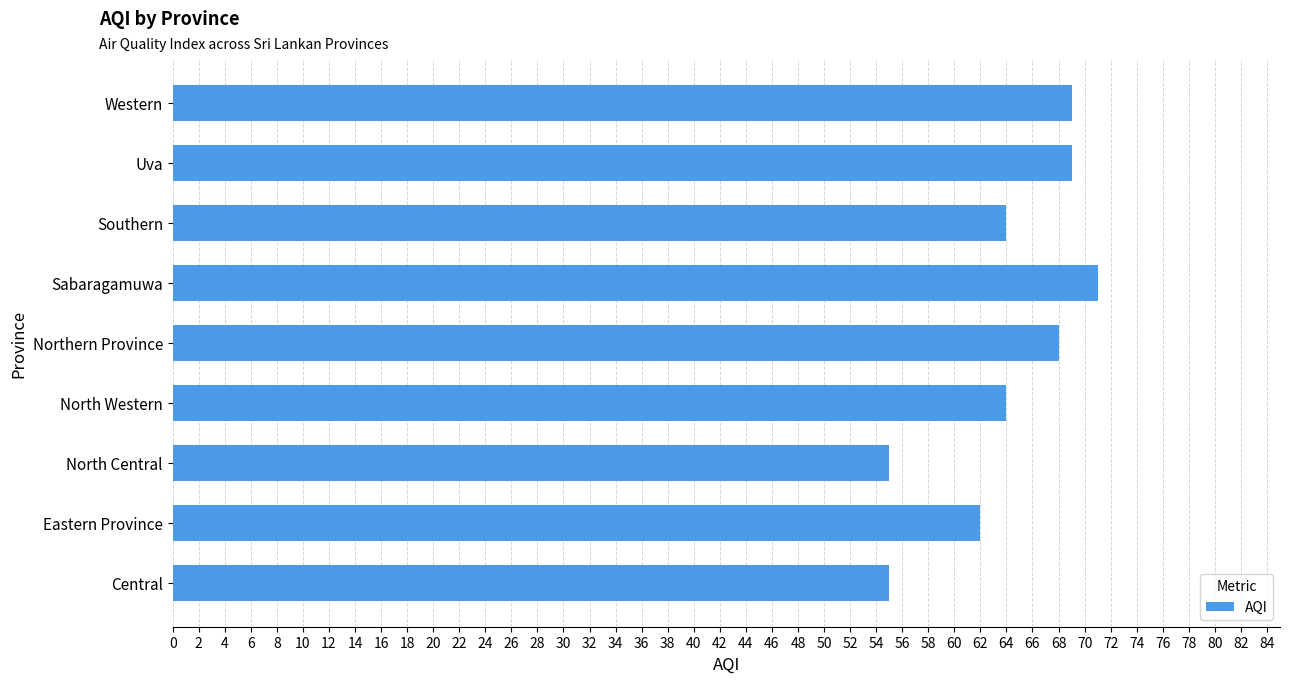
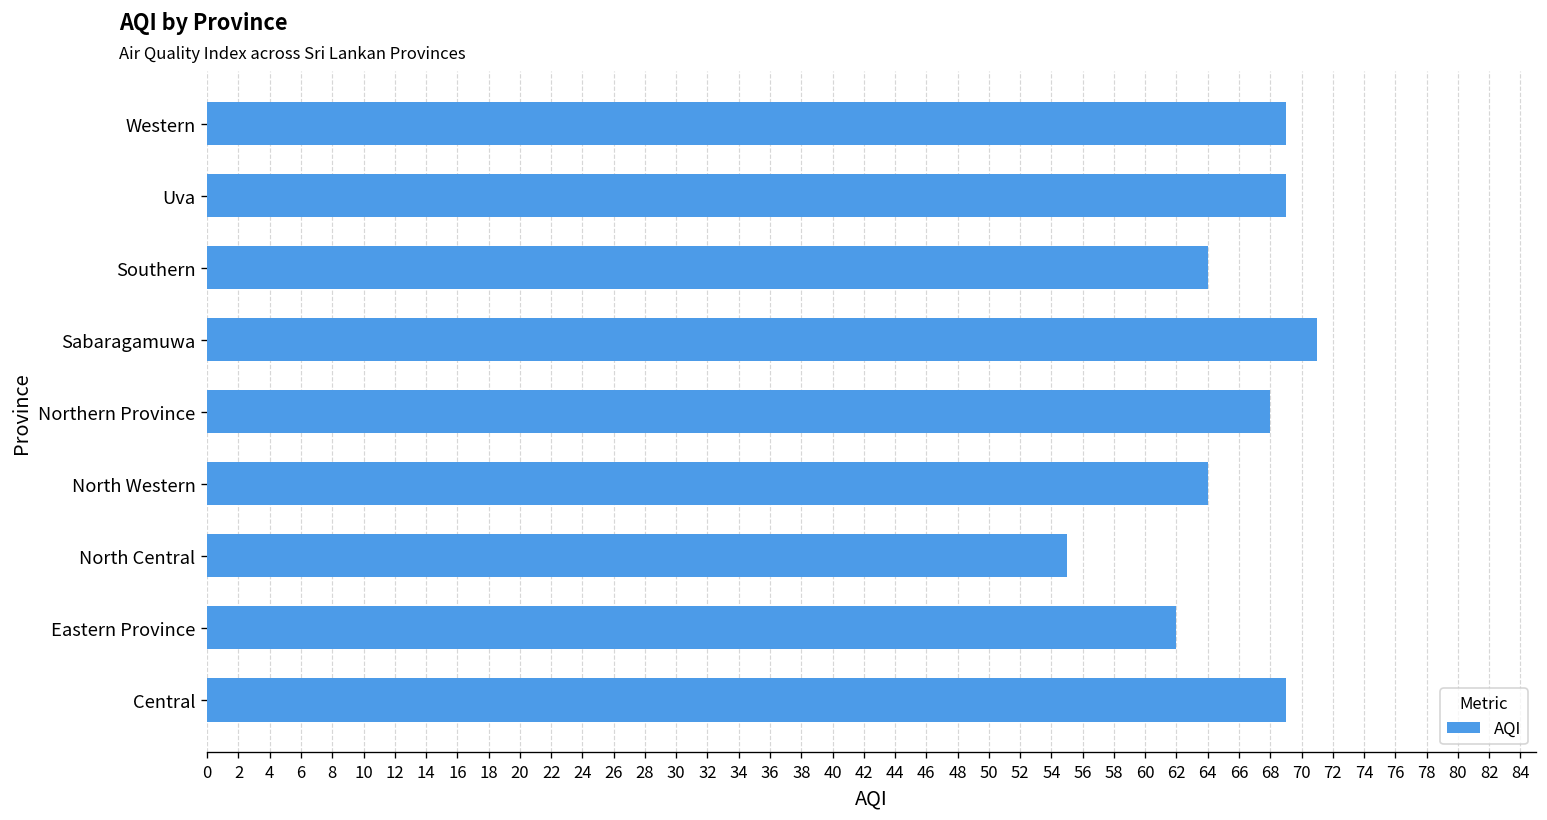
  {
    "Western": 69,
    "Uva": 69,
    "Southern": 64,
    "Sabaragamuwa": 71,
    "Northern Province": 68,
    "North Western": 64,
    "North Central": 55,
    "Eastern Province": 62,
-   "Central": 55
+   "Central": 69
  }
